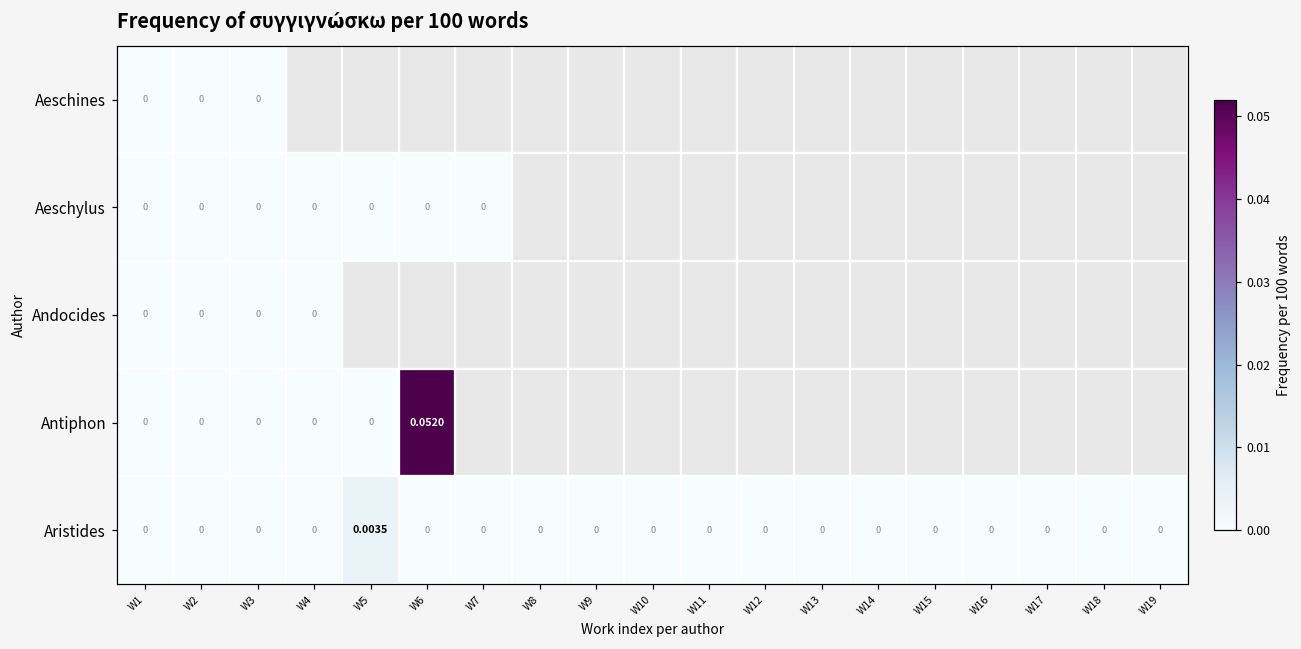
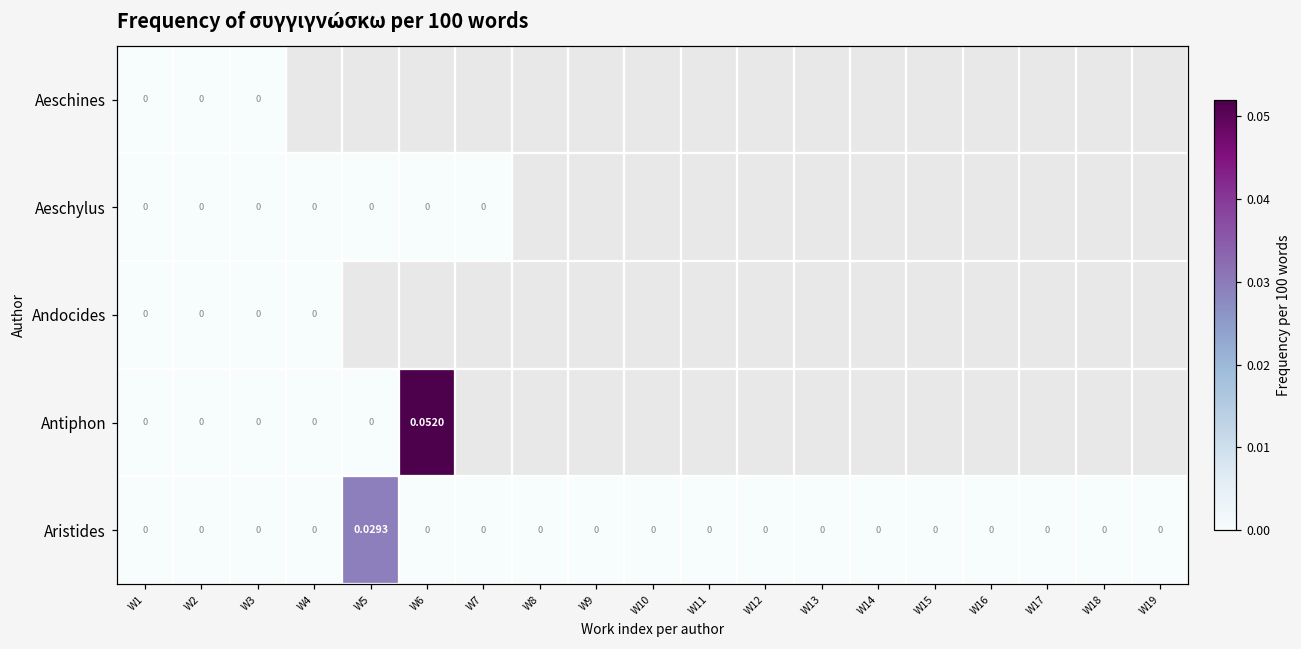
  {
    "Aeschines": {
      "W1": 0,
      "W2": 0,
      "W3": 0
    },
    "Aeschylus": {
      "W1": 0,
      "W2": 0,
      "W3": 0,
      "W4": 0,
      "W5": 0,
      "W6": 0,
      "W7": 0
    },
    "Andocides": {
      "W1": 0,
      "W2": 0,
      "W3": 0,
      "W4": 0
    },
    "Antiphon": {
      "W1": 0,
      "W2": 0,
      "W3": 0,
      "W4": 0,
      "W5": 0,
      "W6": 0.0520
    },
    "Aristides": {
      "W1": 0,
      "W2": 0,
      "W3": 0,
      "W4": 0,
-     "W5": 0.0035,
+     "W5": 0.0293,
      "W6": 0,
      "W7": 0,
      "W8": 0,
      "W9": 0,
      "W10": 0,
      "W11": 0,
      "W12": 0,
      "W13": 0,
      "W14": 0,
      "W15": 0,
      "W16": 0,
      "W17": 0,
      "W18": 0,
      "W19": 0
    }
  }
